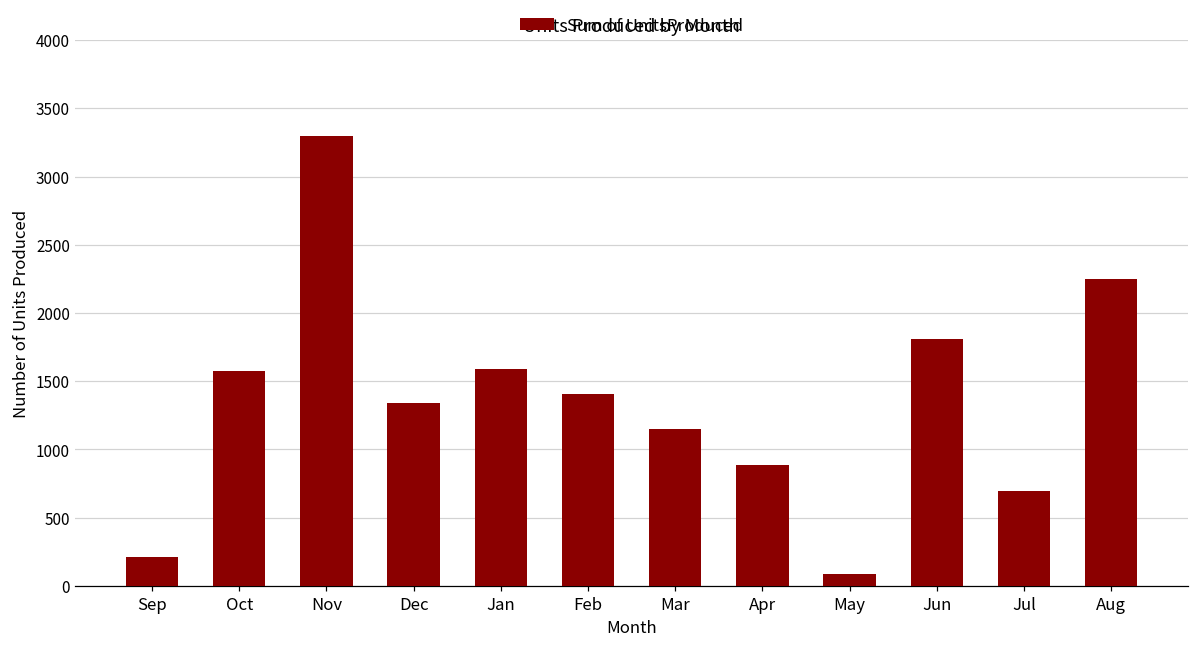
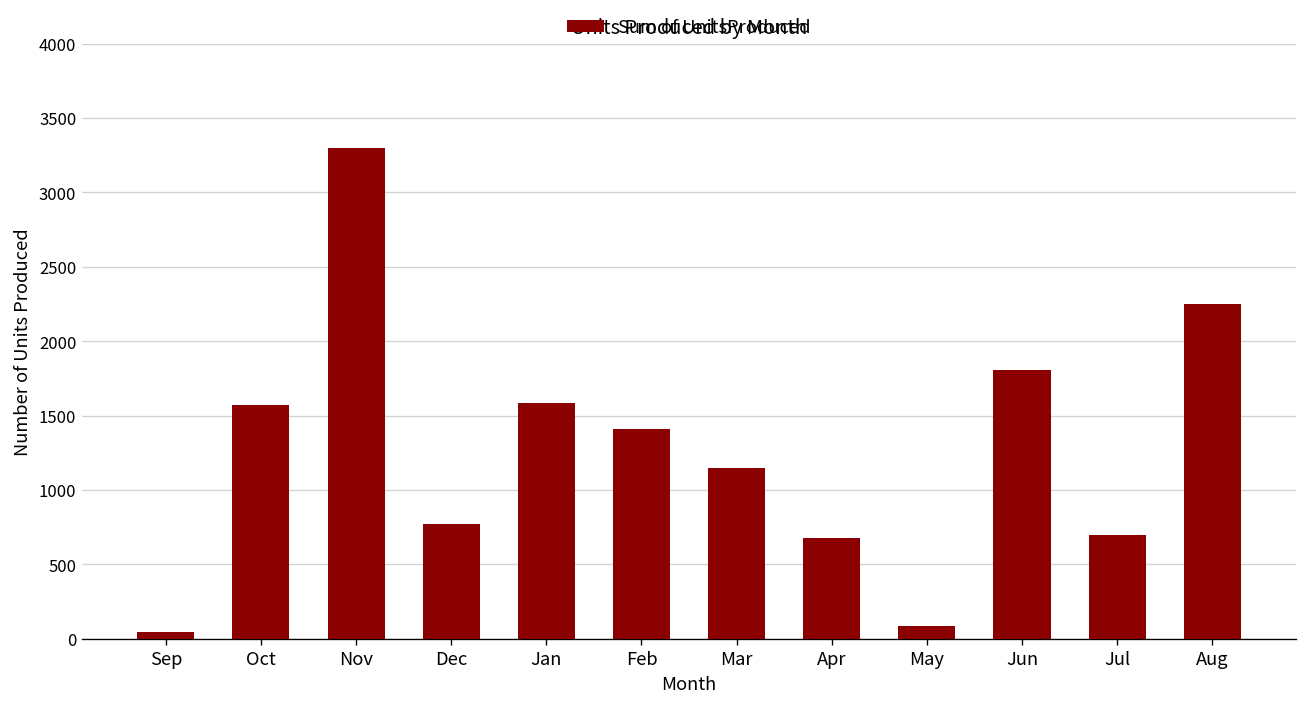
  {
-   "Sep": 210,
+   "Sep": 50,
    "Oct": 1570,
    "Nov": 3300,
-   "Dec": 1340,
+   "Dec": 770,
    "Jan": 1590,
    "Feb": 1410,
    "Mar": 1150,
-   "Apr": 890,
+   "Apr": 680,
    "May": 80,
    "Jun": 1810,
    "Jul": 700,
    "Aug": 2250
  }
